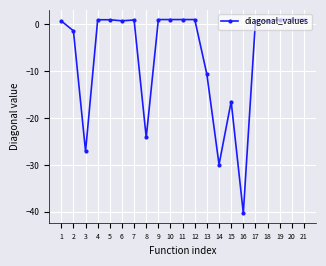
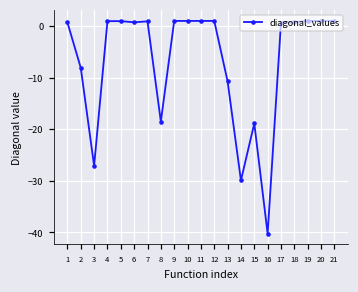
  {
    "1": 1,
-   "2": -1,
+   "2": -8,
    "3": -27,
    "4": 1,
    "5": 1,
    "6": 1,
    "7": 1,
-   "8": -24,
+   "8": -19,
    "9": 1,
    "10": 1,
    "11": 1,
    "12": 1,
    "13": -11,
    "14": -30,
-   "15": -16,
+   "15": -19,
    "16": -40
  }
